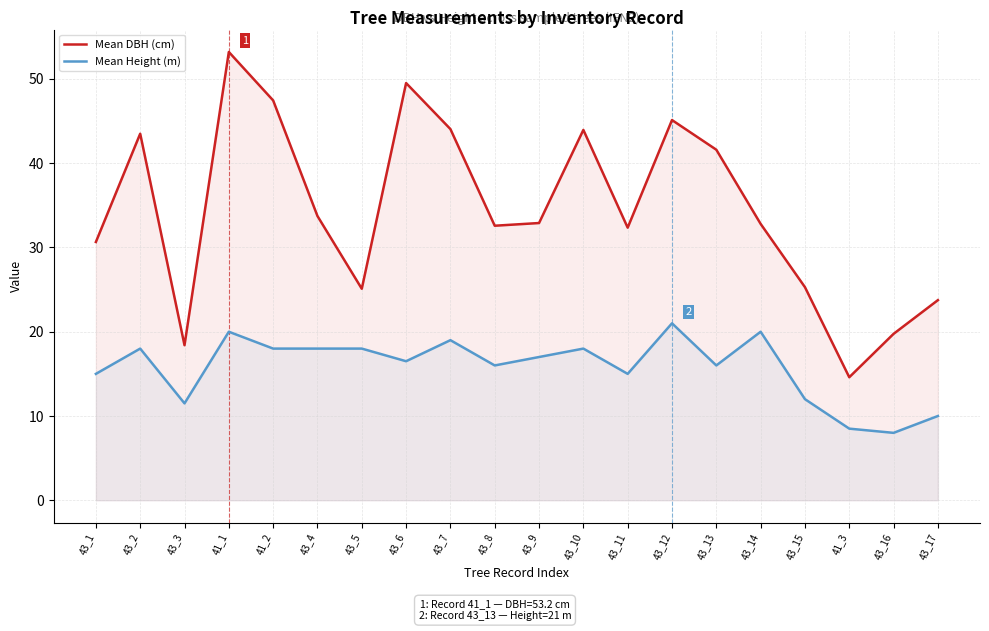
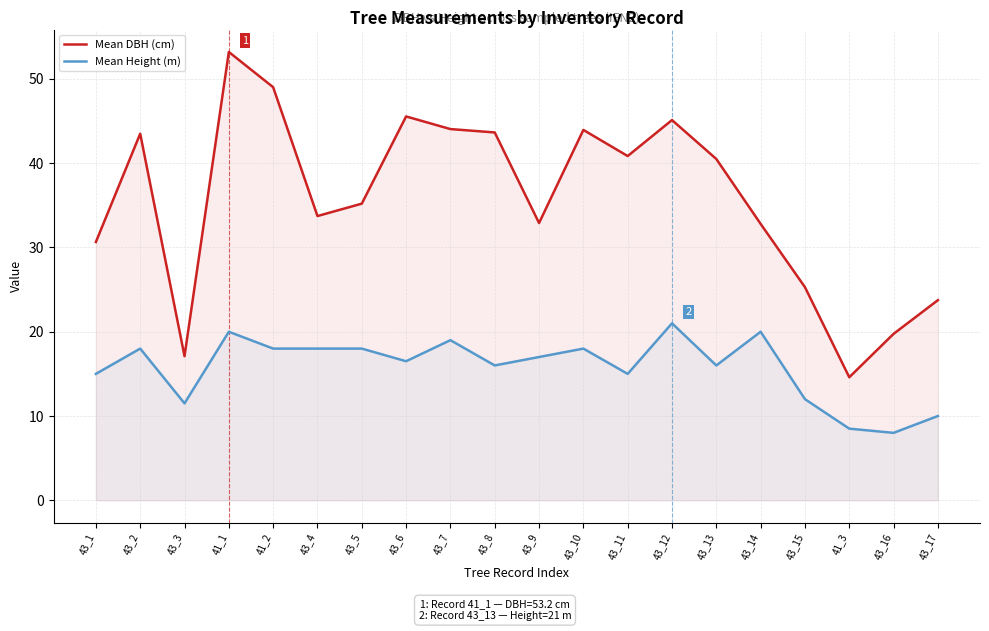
  {
    "Mean DBH (cm)": {
      "43_1": 31,
      "43_2": 44,
-     "43_3": 18,
-     "41_2": 47,
+     "43_3": 17,
+     "41_2": 49,
      "43_4": 34,
-     "43_5": 25,
-     "43_6": 50,
+     "43_5": 35,
+     "43_6": 46,
      "43_7": 44,
-     "43_8": 33,
+     "43_8": 44,
      "43_9": 33,
      "43_10": 44,
-     "43_11": 32,
+     "43_11": 41,
      "43_12": 45,
-     "43_13": 42,
+     "43_13": 41,
      "43_14": 33,
      "43_15": 25,
      "41_3": 15,
      "43_16": 20,
      "43_17": 24
    },
    "Mean Height (m)": {
      "43_1": 15,
      "43_2": 18,
      "43_3": 12,
      "41_1": 20,
      "41_2": 18,
      "43_4": 18,
      "43_5": 18,
      "43_6": 17,
      "43_7": 19,
      "43_8": 16,
      "43_9": 17,
      "43_10": 18,
      "43_11": 15,
      "43_13": 16,
      "43_14": 20,
      "43_15": 12,
      "41_3": 9,
      "43_16": 8,
      "43_17": 10
    }
  }
